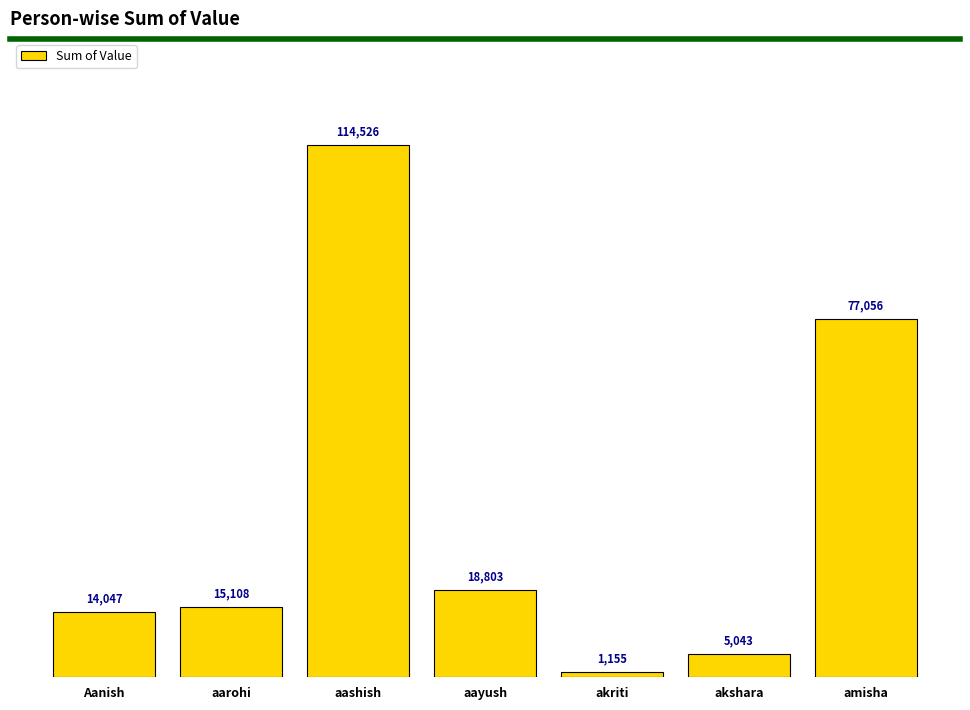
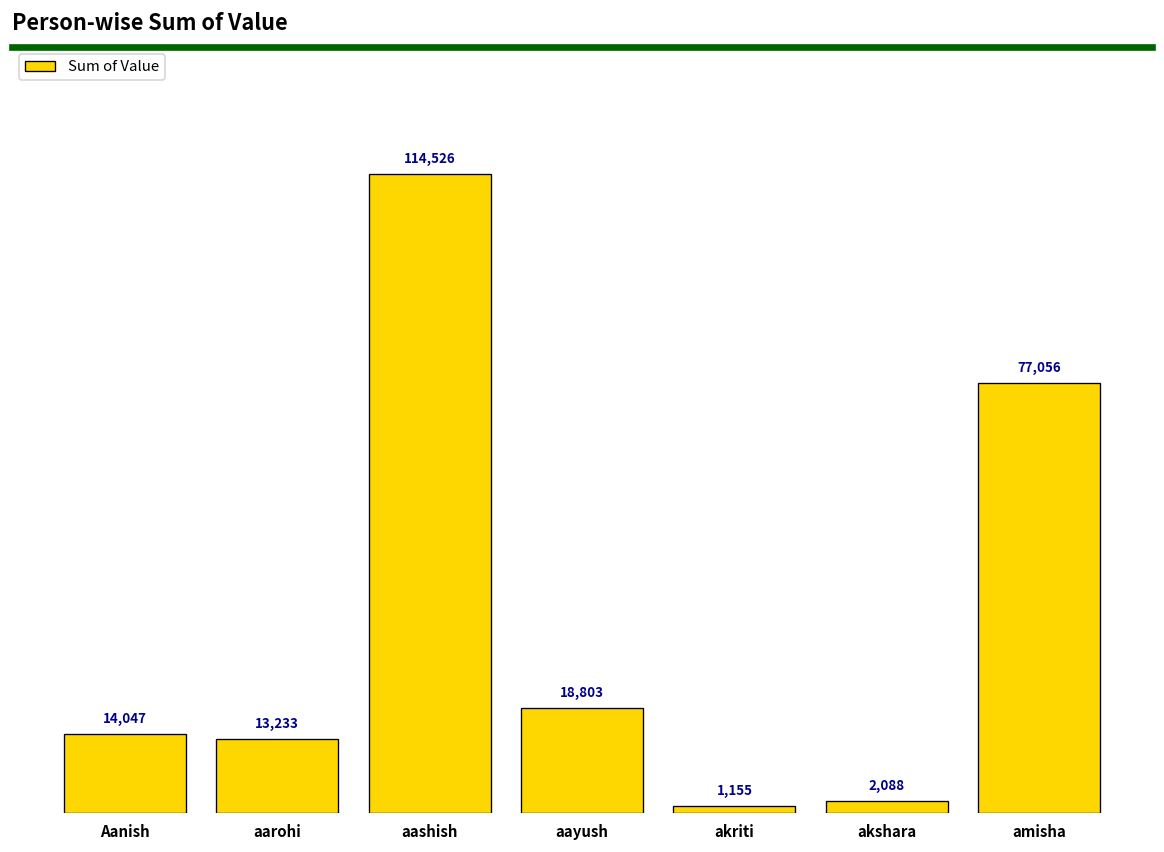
  {
    "Aanish": "14,047",
-   "aarohi": "15,108",
+   "aarohi": "13,233",
    "aashish": "114,526",
    "aayush": "18,803",
    "akriti": "1,155",
-   "akshara": "5,043",
+   "akshara": "2,088",
    "amisha": "77,056"
  }
